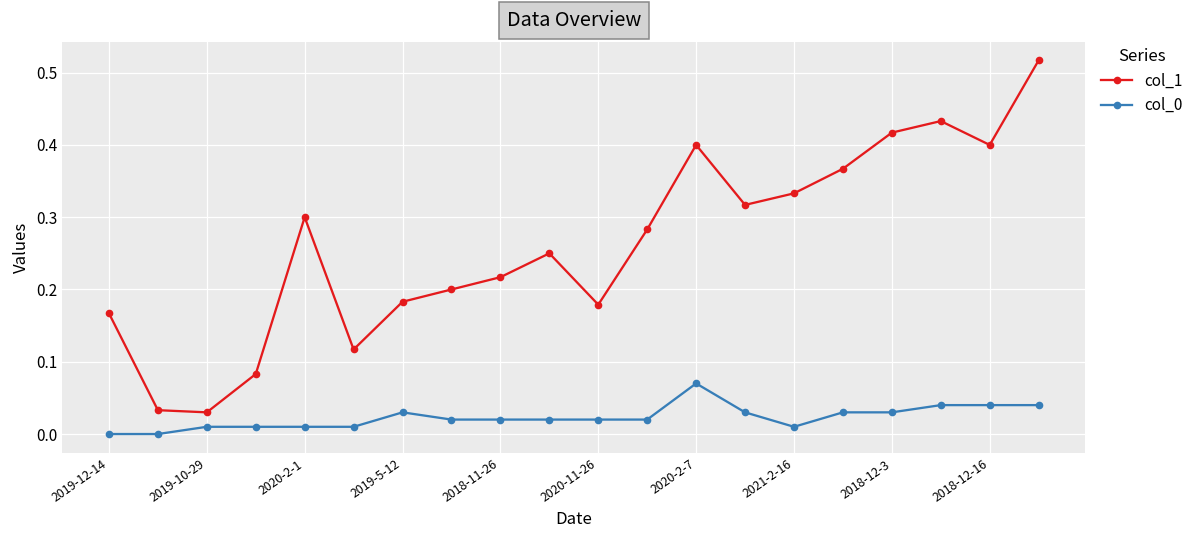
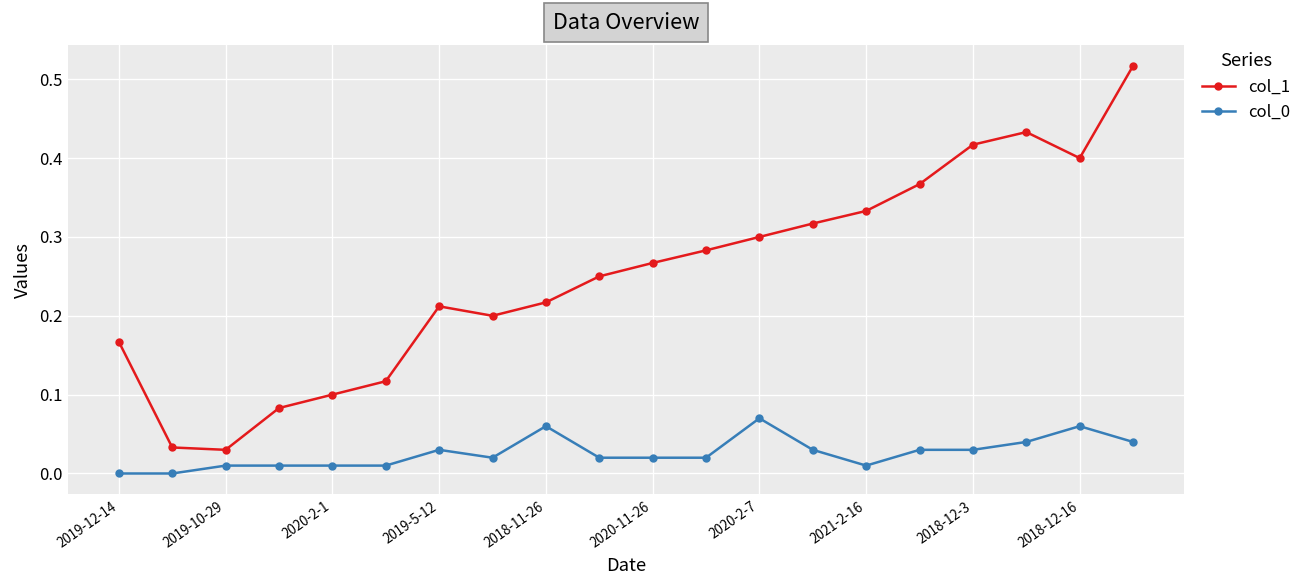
  {
    "col_1": {
      "2019-12-14": 0.17,
      "2019-10-29": 0.03,
-     "2020-2-1": 0.3,
-     "2019-5-12": 0.18,
+     "2020-2-1": 0.1,
+     "2019-5-12": 0.21,
      "2018-11-26": 0.22,
-     "2020-11-26": 0.18,
-     "2020-2-7": 0.4,
+     "2020-11-26": 0.27,
+     "2020-2-7": 0.3,
      "2021-2-16": 0.33,
      "2018-12-3": 0.42,
      "2018-12-16": 0.40
    },
    "col_0": {
      "2019-12-14": 0.00,
      "2019-10-29": 0.01,
      "2020-2-1": 0.01,
      "2019-5-12": 0.03,
-     "2018-11-26": 0.02,
+     "2018-11-26": 0.06,
      "2020-11-26": 0.02,
      "2020-2-7": 0.07,
      "2021-2-16": 0.01,
      "2018-12-3": 0.03,
-     "2018-12-16": 0.04
+     "2018-12-16": 0.06
    }
  }
